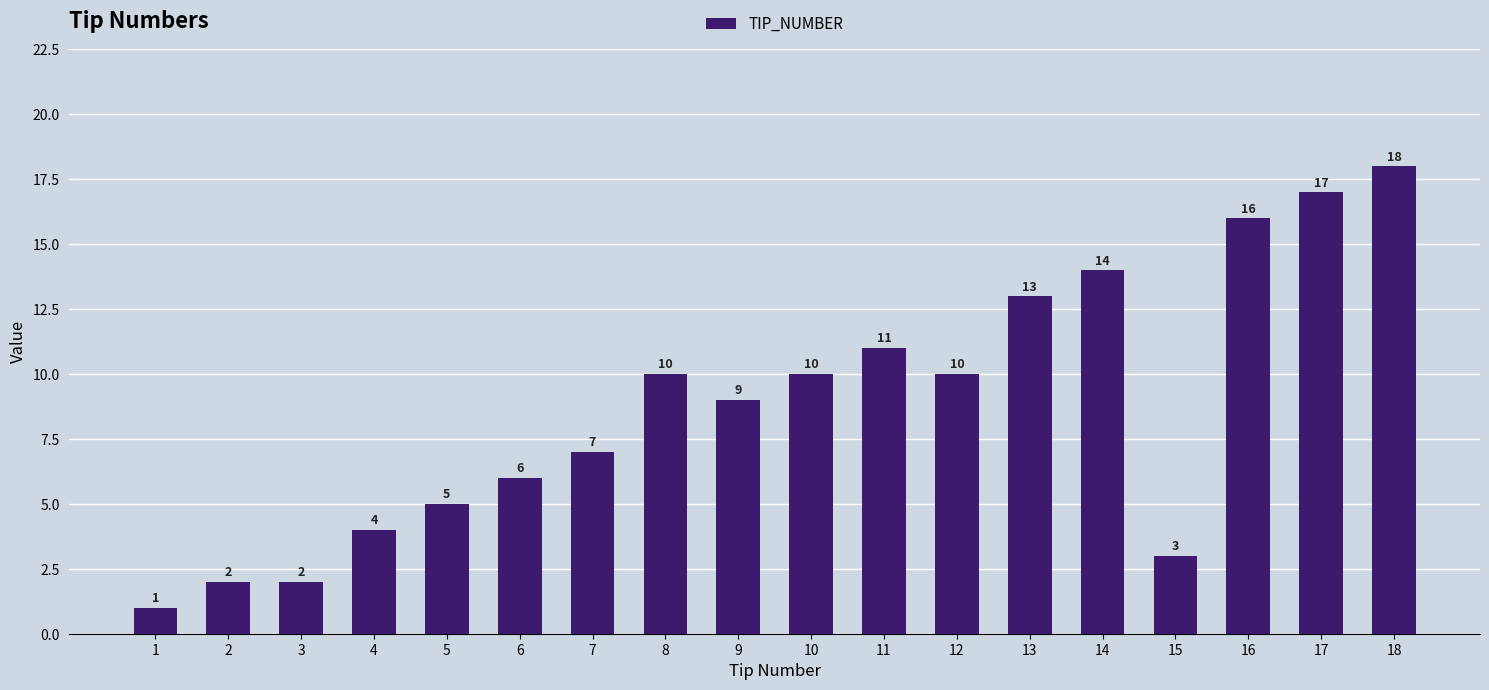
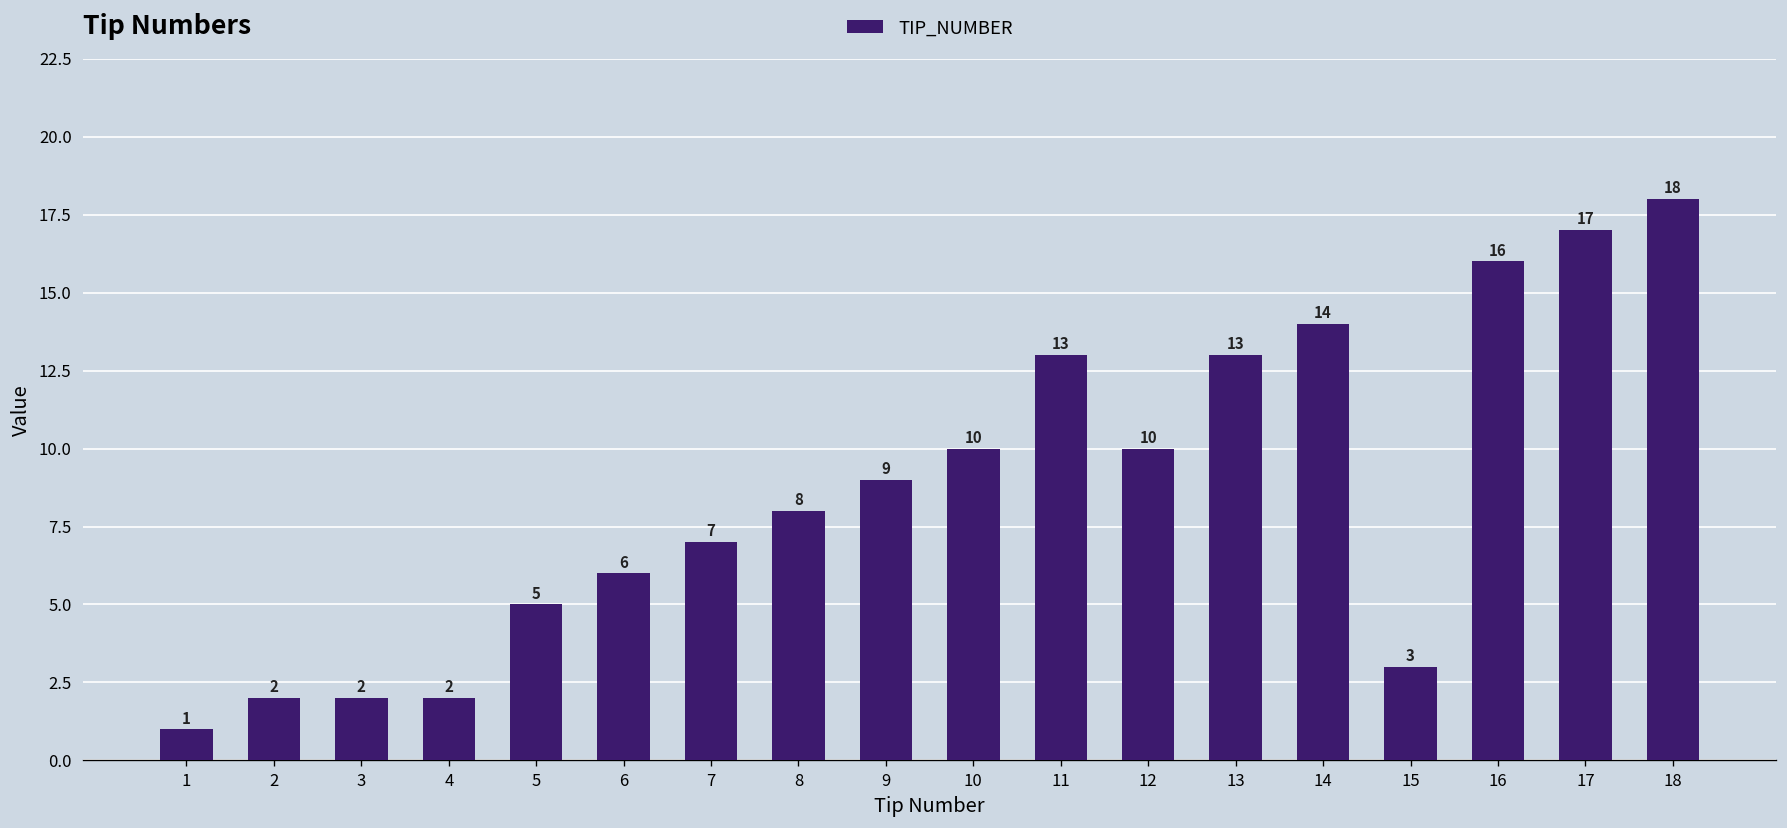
  {
    "1": 1,
    "2": 2,
    "3": 2,
-   "4": 4,
+   "4": 2,
    "5": 5,
    "6": 6,
    "7": 7,
-   "8": 10,
+   "8": 8,
    "9": 9,
    "10": 10,
-   "11": 11,
+   "11": 13,
    "12": 10,
    "13": 13,
    "14": 14,
    "15": 3,
    "16": 16,
    "17": 17,
    "18": 18
  }
